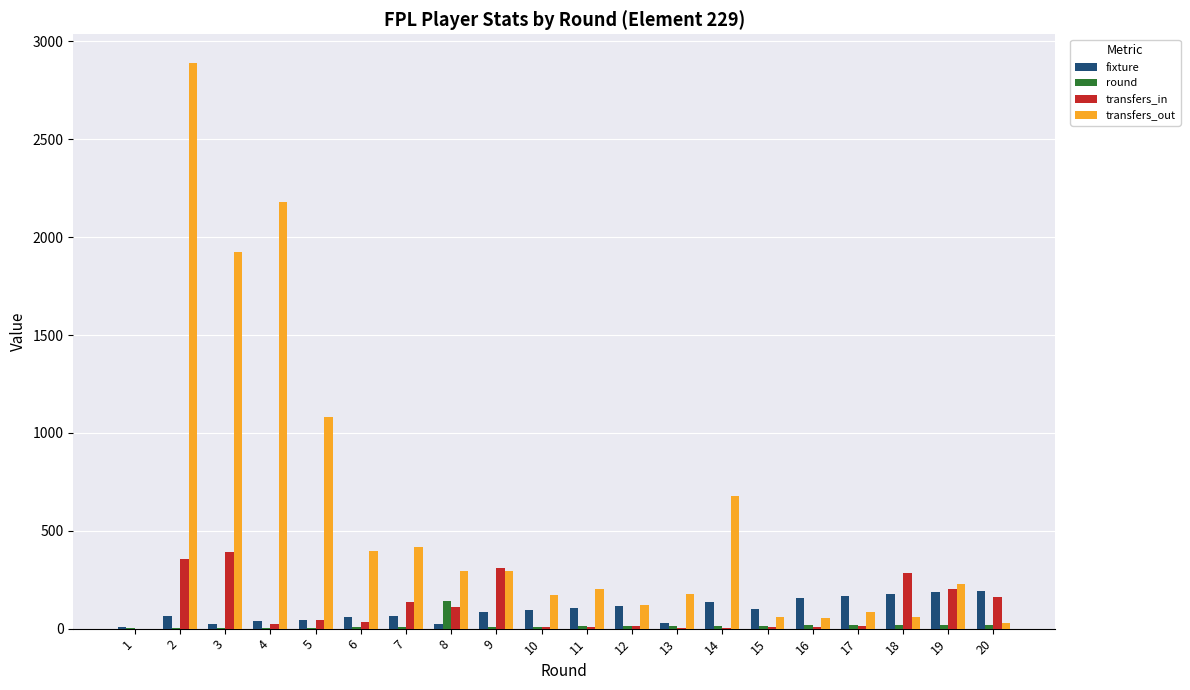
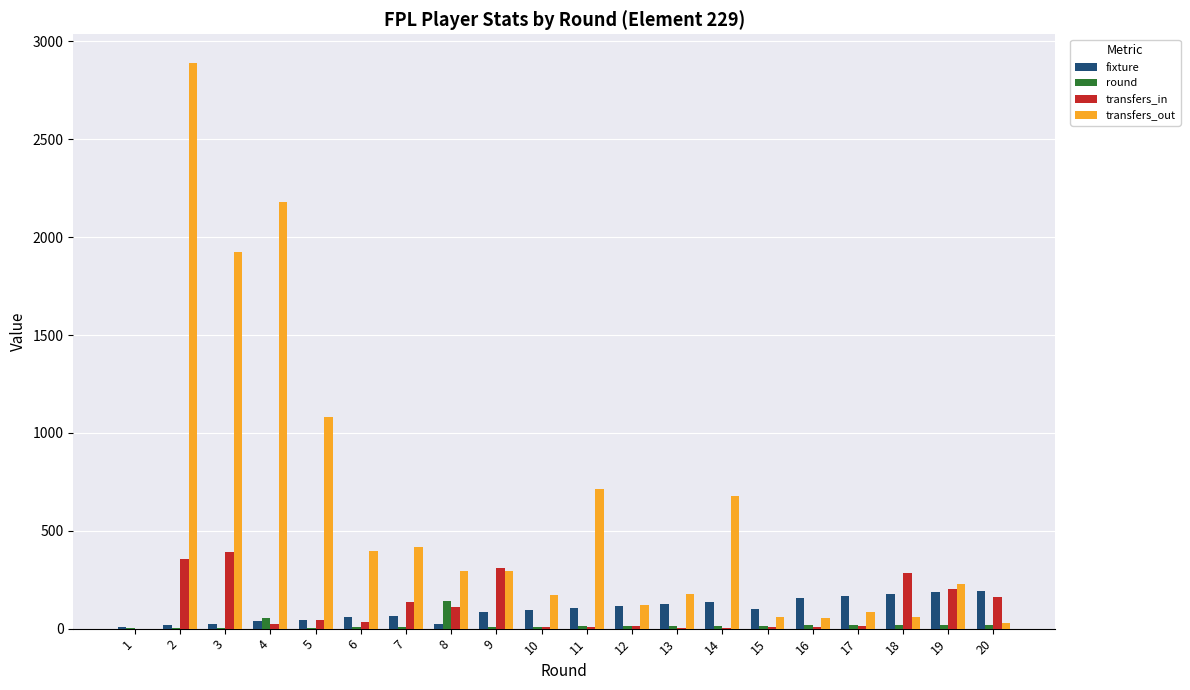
  {
    "fixture": {
-     "2": 70,
+     "2": 20,
      "3": 30,
      "4": 40,
      "5": 50,
      "6": 60,
      "7": 70,
      "8": 20,
      "9": 90,
      "10": 100,
      "11": 100,
      "12": 120,
-     "13": 30,
+     "13": 130,
      "14": 140,
      "15": 100,
      "16": 160,
      "17": 170,
      "18": 180,
      "19": 190,
      "20": 190
    },
    "round": {
-     "4": 0,
+     "4": 50,
      "8": 140,
      "13": 10,
      "14": 10,
      "15": 20,
      "16": 20,
      "17": 20,
      "18": 20,
      "19": 20,
      "20": 20
    },
    "transfers_in": {
      "1": 0,
      "2": 360,
      "3": 390,
      "4": 30,
      "5": 50,
      "6": 30,
      "7": 140,
      "8": 110,
      "9": 310,
      "12": 10,
      "18": 280,
      "19": 200,
      "20": 160
    },
    "transfers_out": {
      "1": 0,
      "2": 2890,
      "3": 1920,
      "4": 2180,
      "5": 1080,
      "6": 400,
      "7": 420,
      "8": 300,
      "9": 290,
      "10": 170,
-     "11": 200,
+     "11": 710,
      "12": 120,
      "13": 180,
      "14": 680,
      "15": 60,
      "16": 50,
      "17": 80,
      "18": 60,
      "19": 230,
      "20": 30
    }
  }
